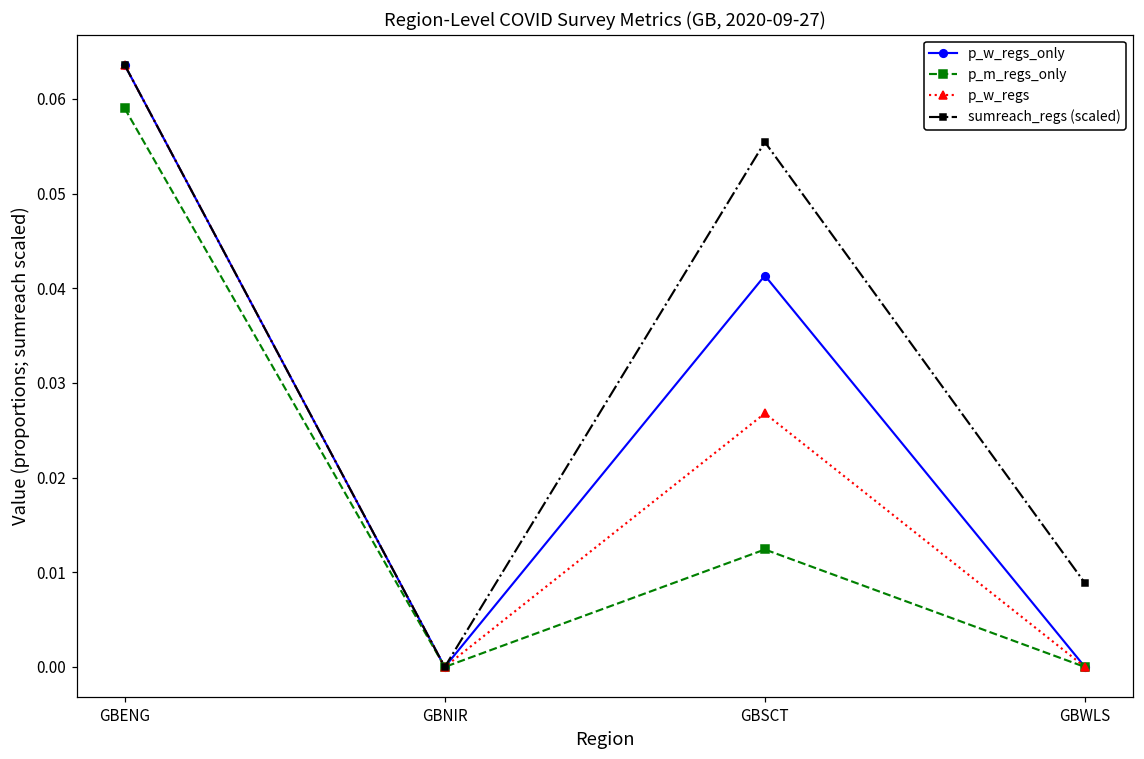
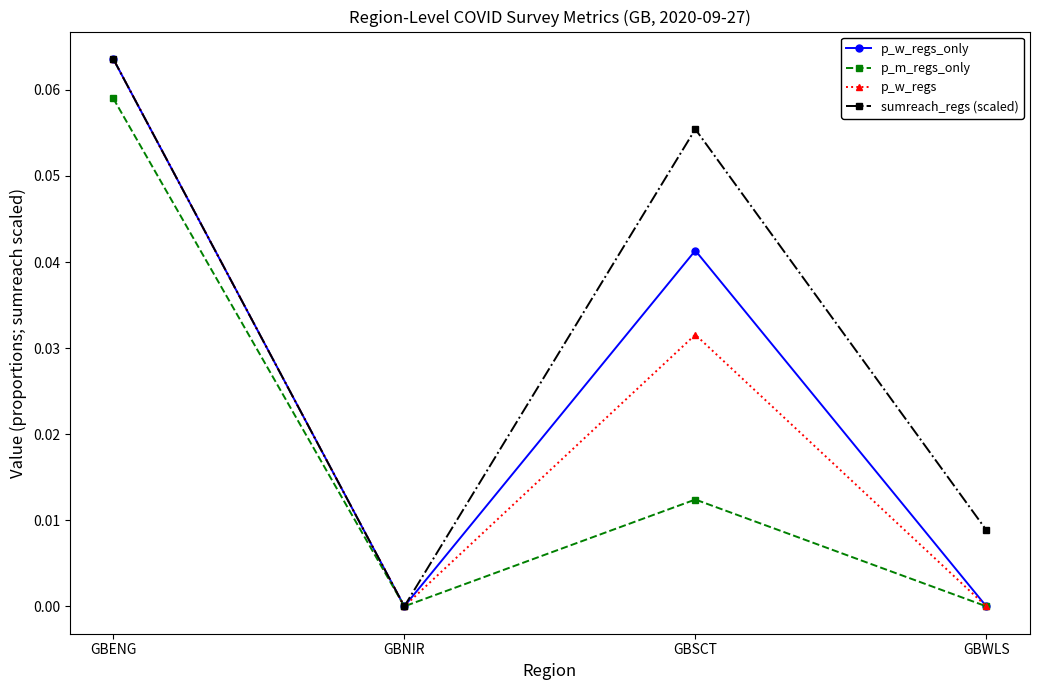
  {
    "p_w_regs_only": {
      "GBSCT": 0.041
    },
    "p_m_regs_only": {
      "GBENG": 0.059,
      "GBSCT": 0.012
    },
    "p_w_regs": {
-     "GBSCT": 0.027
+     "GBSCT": 0.032
    },
    "sumreach_regs (scaled)": {
      "GBSCT": 0.055,
      "GBWLS": 0.009
    }
  }
